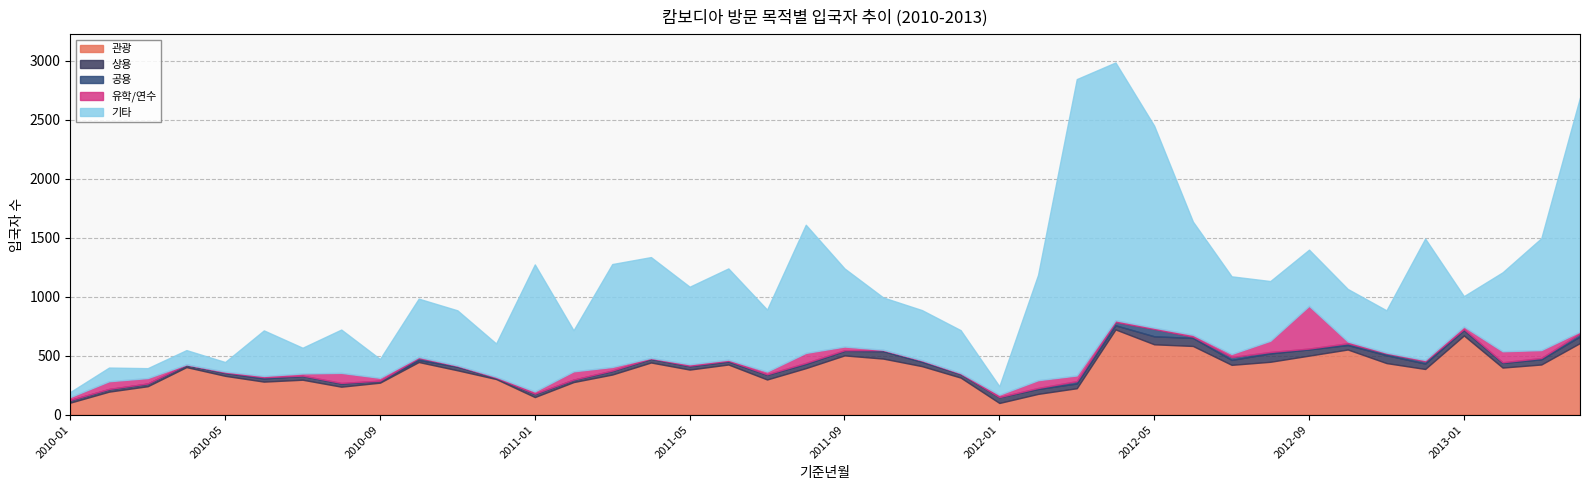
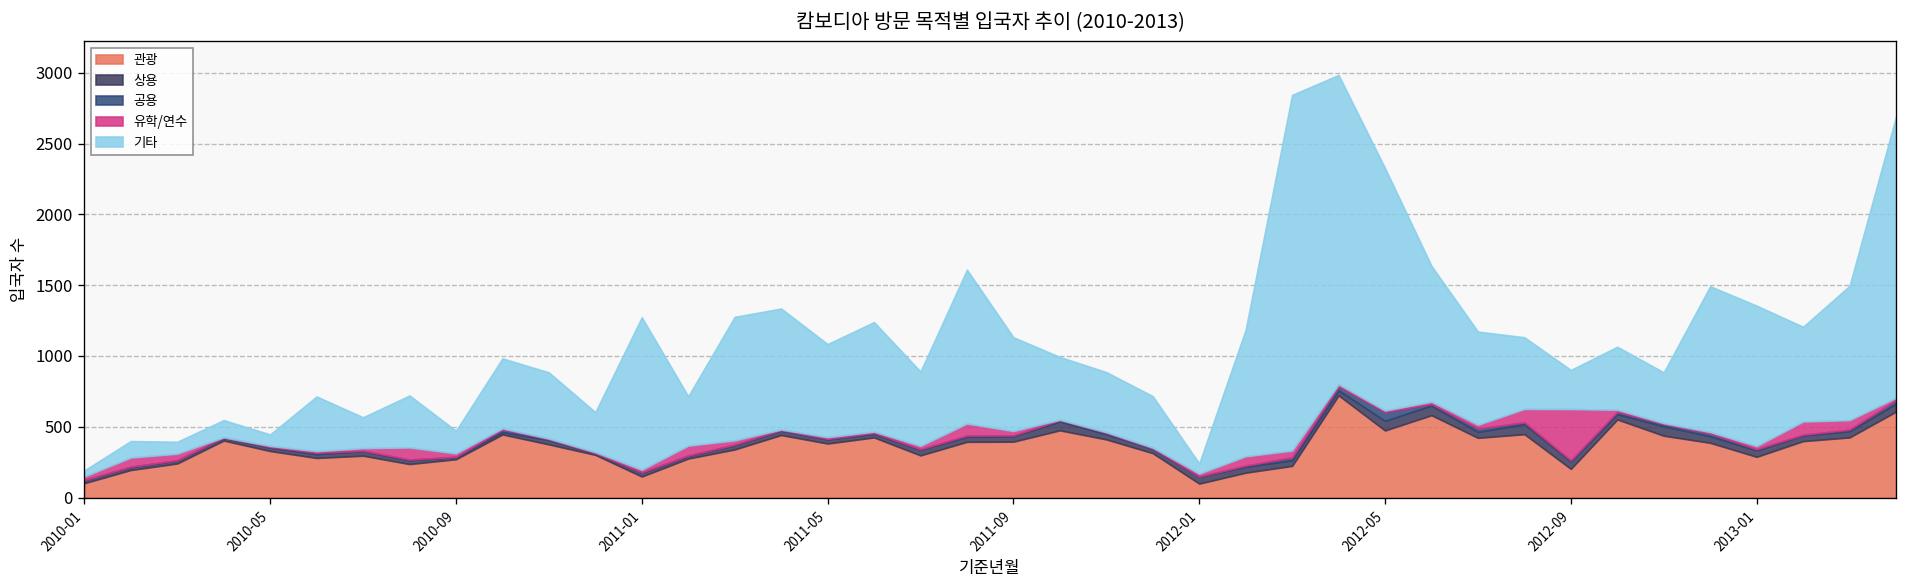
  {
    "관광": {
      "2010-01": 100,
      "2010-05": 330,
      "2011-01": 150,
      "2011-05": 380,
-     "2011-09": 500,
+     "2011-09": 400,
      "2012-01": 100,
-     "2012-05": 600,
-     "2012-09": 500,
-     "2013-01": 670
+     "2012-05": 470,
+     "2012-09": 200,
+     "2013-01": 290
    },
    "유학/연수": {
      "2010-01": 30,
      "2010-09": 20,
      "2011-09": 30,
      "2012-09": 360,
      "2013-01": 20
    },
    "기타": {
      "2010-01": 40,
      "2010-05": 80,
      "2010-09": 160,
      "2011-01": 1080,
      "2011-05": 660,
      "2011-09": 660,
      "2012-01": 70,
      "2012-05": 1710,
-     "2012-09": 480,
-     "2013-01": 260
+     "2012-09": 280,
+     "2013-01": 990
    }
  }
